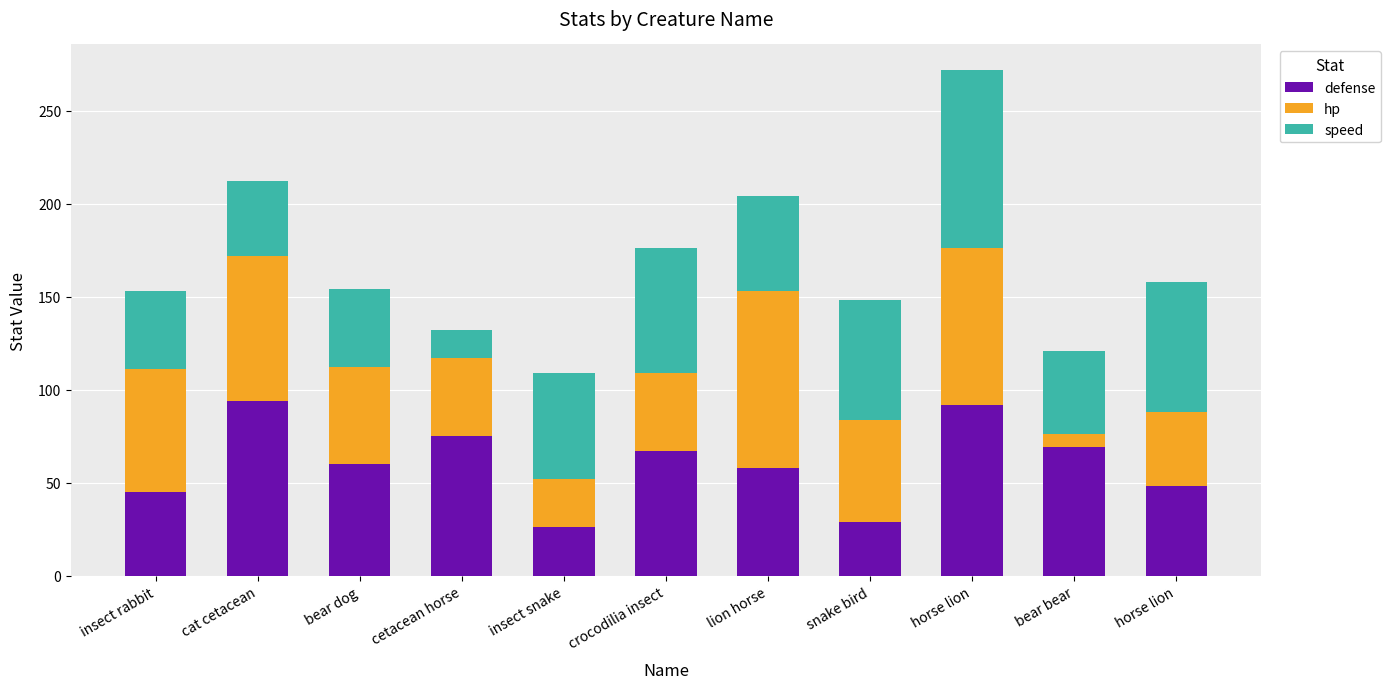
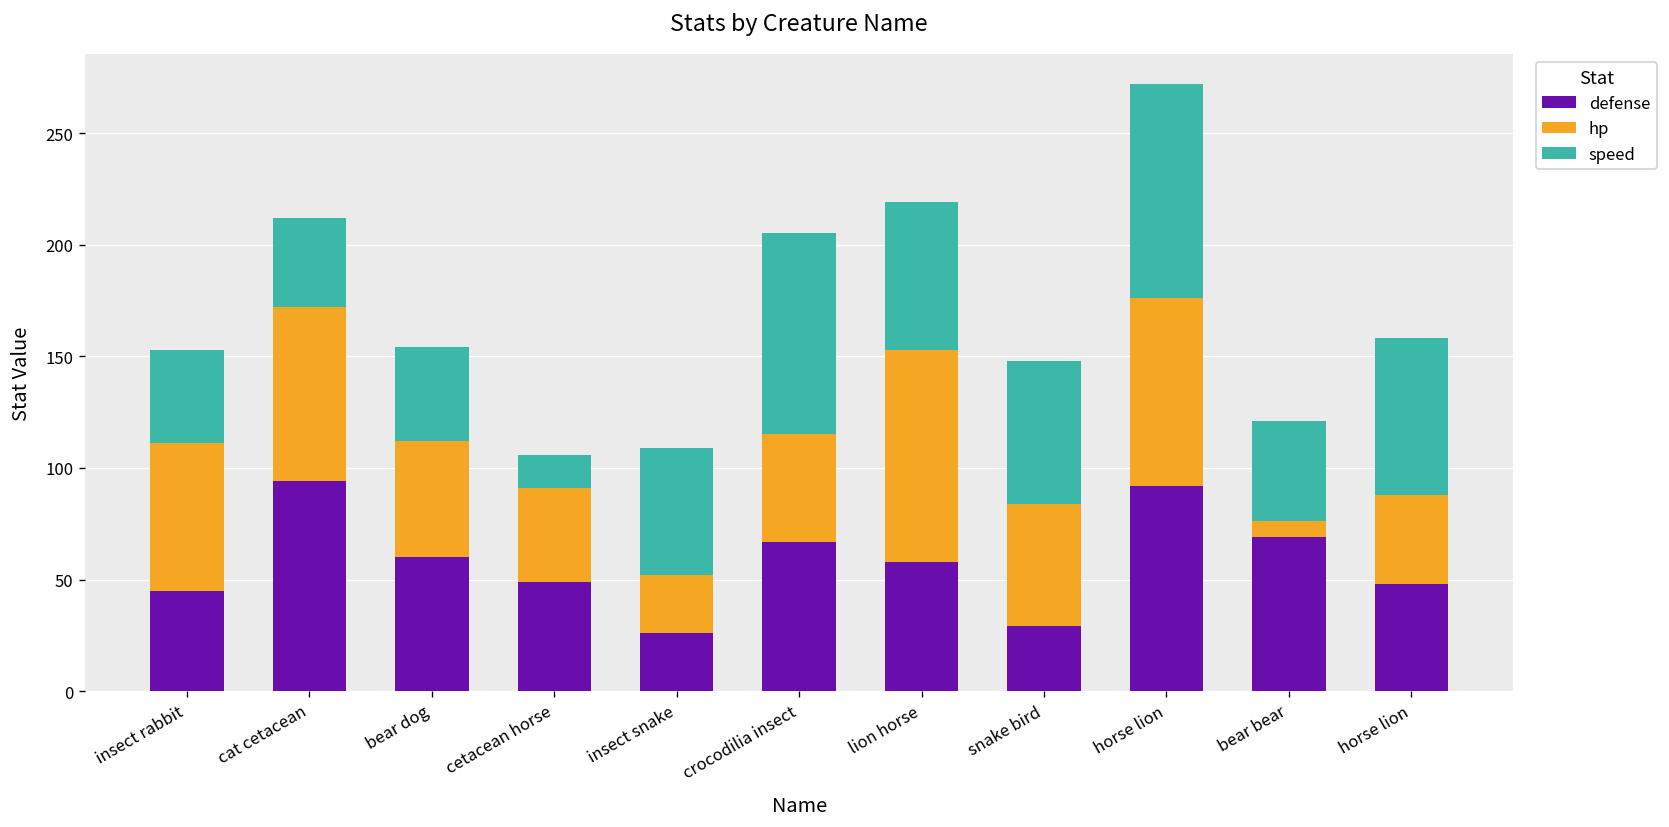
  {
    "defense": {
      "insect rabbit": 45,
      "cat cetacean": 94,
      "bear dog": 60,
-     "cetacean horse": 75,
+     "cetacean horse": 49,
      "insect snake": 26,
      "crocodilia insect": 67,
      "lion horse": 58,
      "snake bird": 29,
      "bear bear": 69
    },
    "hp": {
      "insect rabbit": 66,
      "cat cetacean": 78,
      "bear dog": 52,
      "cetacean horse": 42,
      "insect snake": 26,
-     "crocodilia insect": 42,
+     "crocodilia insect": 48,
      "lion horse": 95,
      "snake bird": 55,
      "bear bear": 7
    },
    "speed": {
      "insect rabbit": 42,
      "cat cetacean": 40,
      "bear dog": 42,
      "cetacean horse": 15,
      "insect snake": 57,
-     "crocodilia insect": 67,
-     "lion horse": 51,
+     "crocodilia insect": 90,
+     "lion horse": 66,
      "snake bird": 64,
      "bear bear": 45
    }
  }
